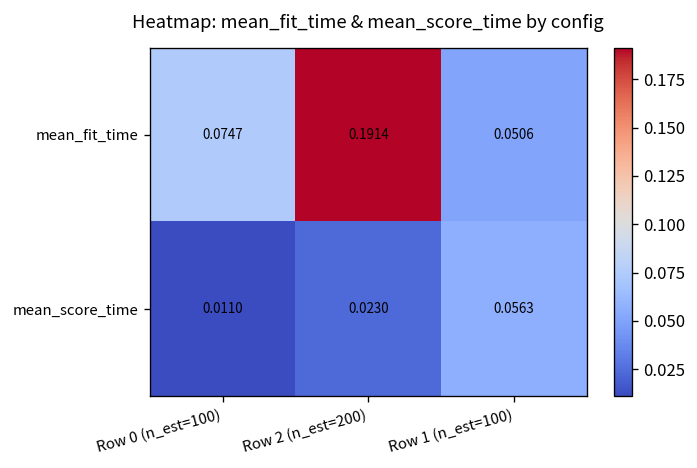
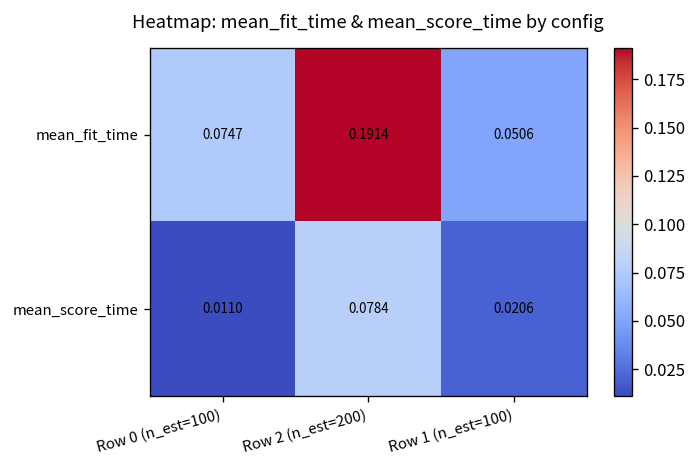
  {
    "mean_fit_time": {
      "Row 0 (n_est=100)": 0.0747,
      "Row 2 (n_est=200)": 0.1914,
      "Row 1 (n_est=100)": 0.0506
    },
    "mean_score_time": {
      "Row 0 (n_est=100)": 0.0110,
-     "Row 2 (n_est=200)": 0.0230,
-     "Row 1 (n_est=100)": 0.0563
+     "Row 2 (n_est=200)": 0.0784,
+     "Row 1 (n_est=100)": 0.0206
    }
  }
